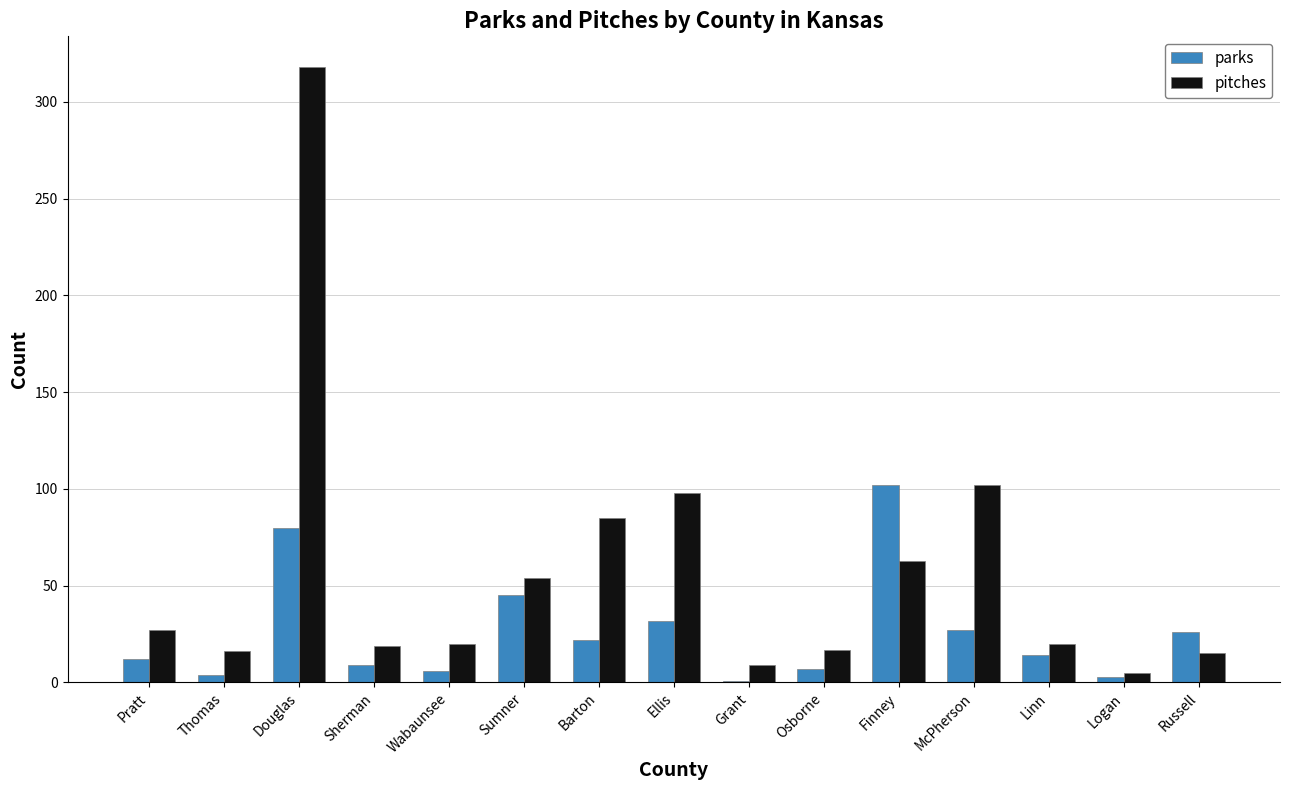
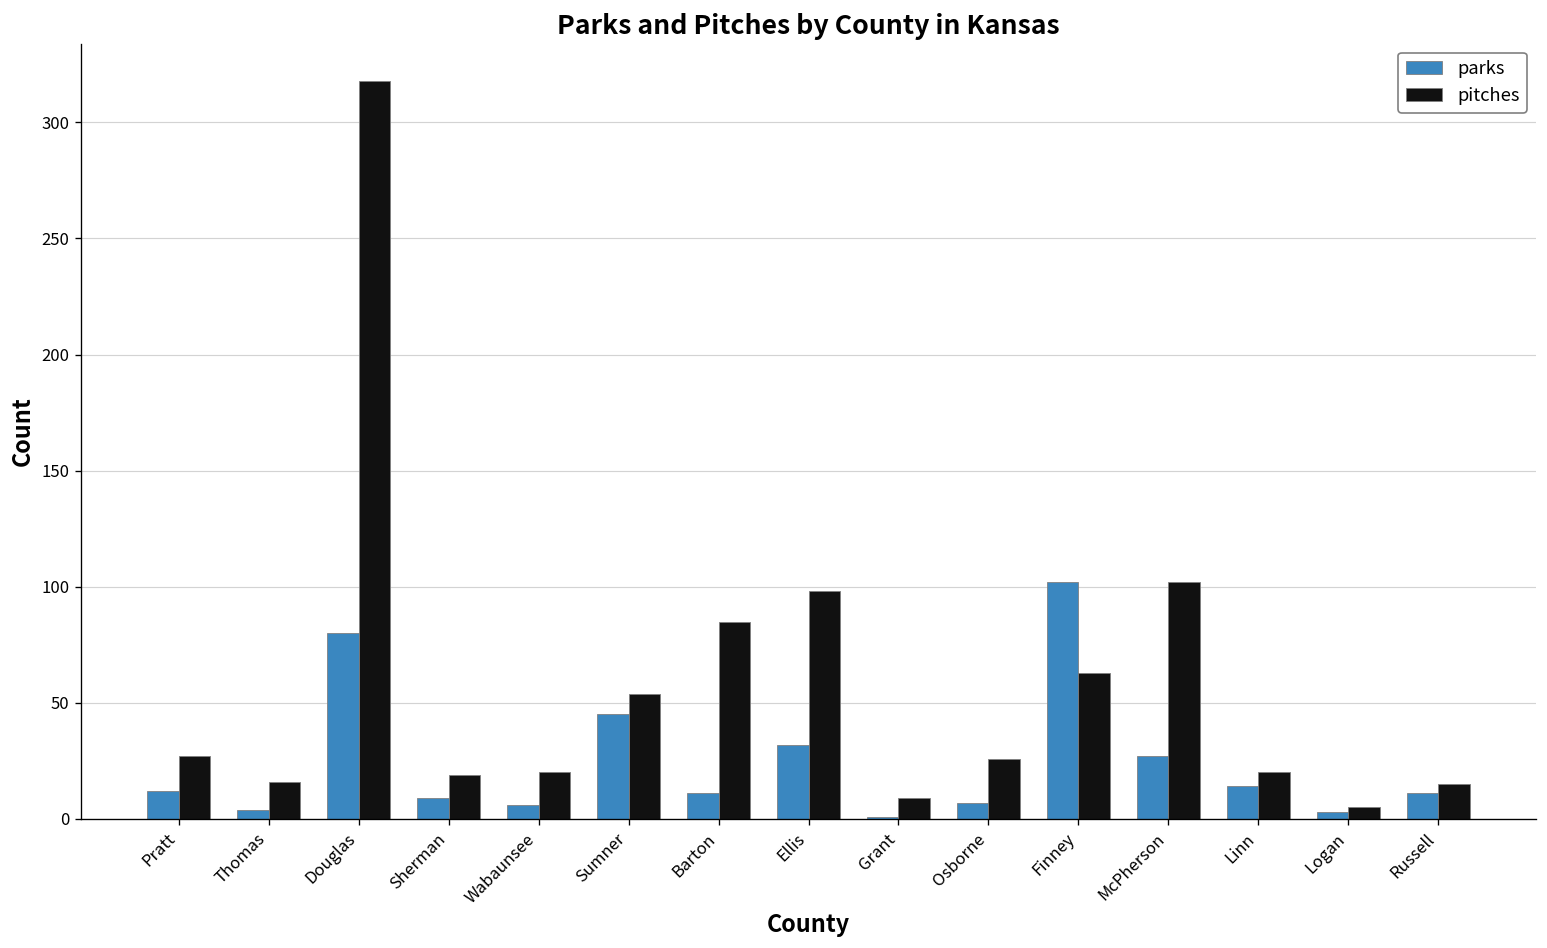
  {
    "parks": {
      "Pratt": 12,
      "Thomas": 4,
      "Douglas": 80,
      "Sherman": 9,
      "Wabaunsee": 6,
      "Sumner": 45,
-     "Barton": 22,
+     "Barton": 11,
      "Ellis": 32,
      "Osborne": 7,
      "Finney": 102,
      "McPherson": 27,
      "Linn": 14,
      "Logan": 3,
-     "Russell": 26
+     "Russell": 11
    },
    "pitches": {
      "Pratt": 27,
      "Thomas": 16,
      "Douglas": 318,
      "Sherman": 19,
      "Wabaunsee": 20,
      "Sumner": 54,
      "Barton": 85,
      "Ellis": 98,
      "Grant": 9,
-     "Osborne": 17,
+     "Osborne": 26,
      "Finney": 63,
      "McPherson": 102,
      "Linn": 20,
      "Logan": 5,
      "Russell": 15
    }
  }
